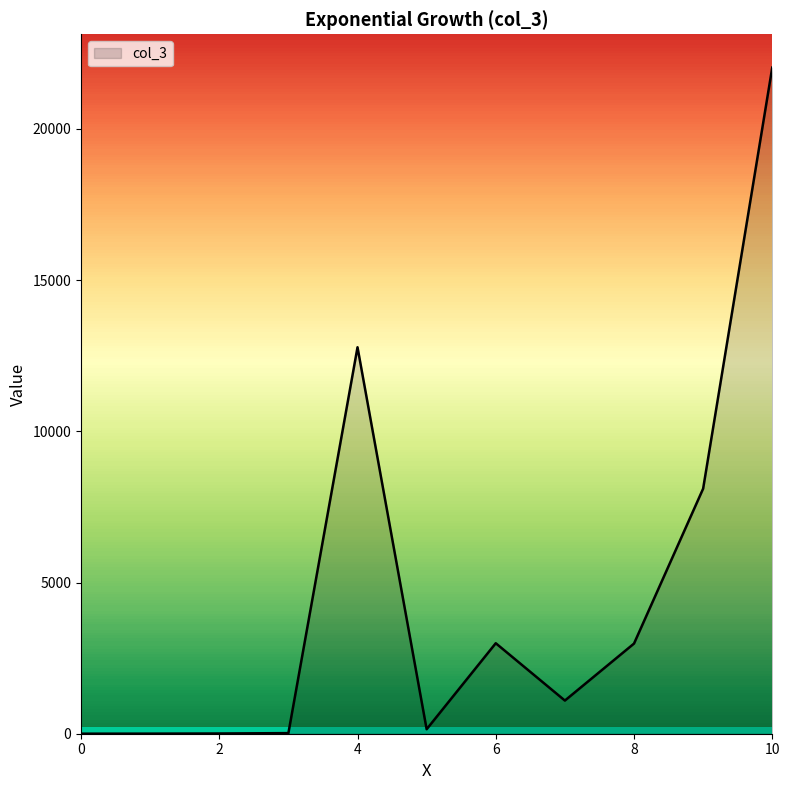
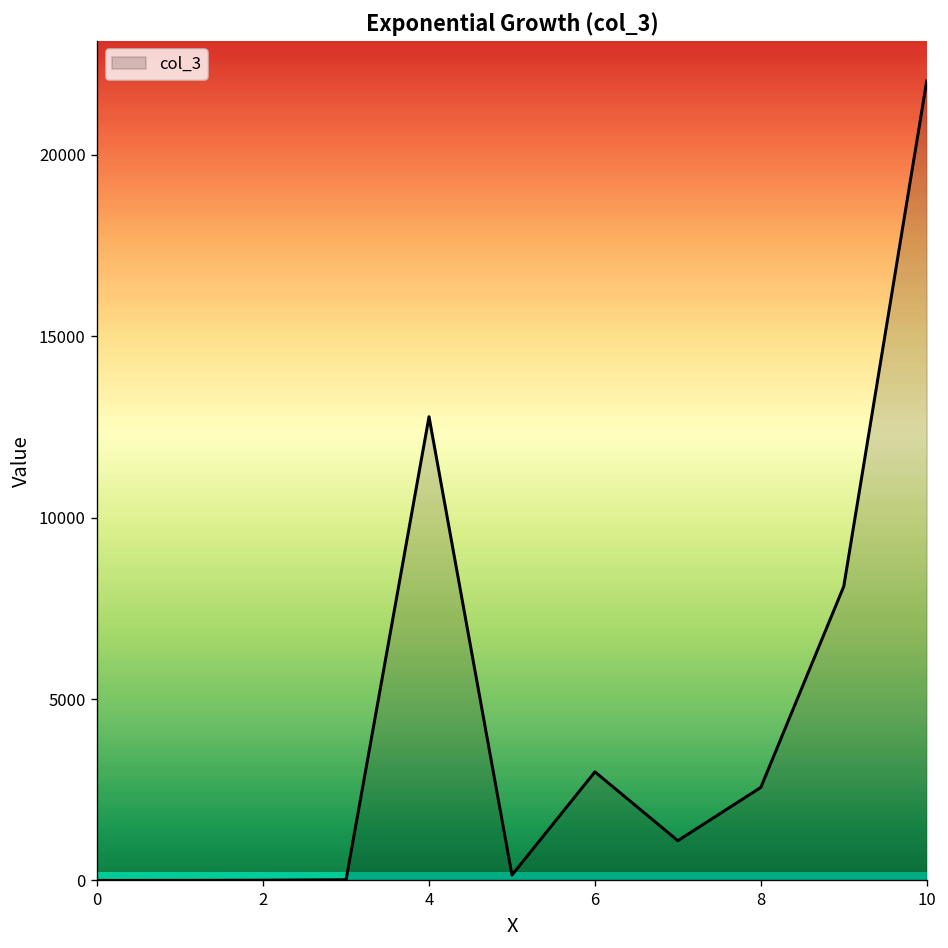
  {
    "0": 0,
    "2": 0,
    "4": 12800,
    "6": 3000,
-   "8": 3000,
+   "8": 2600,
    "10": 22000
  }
